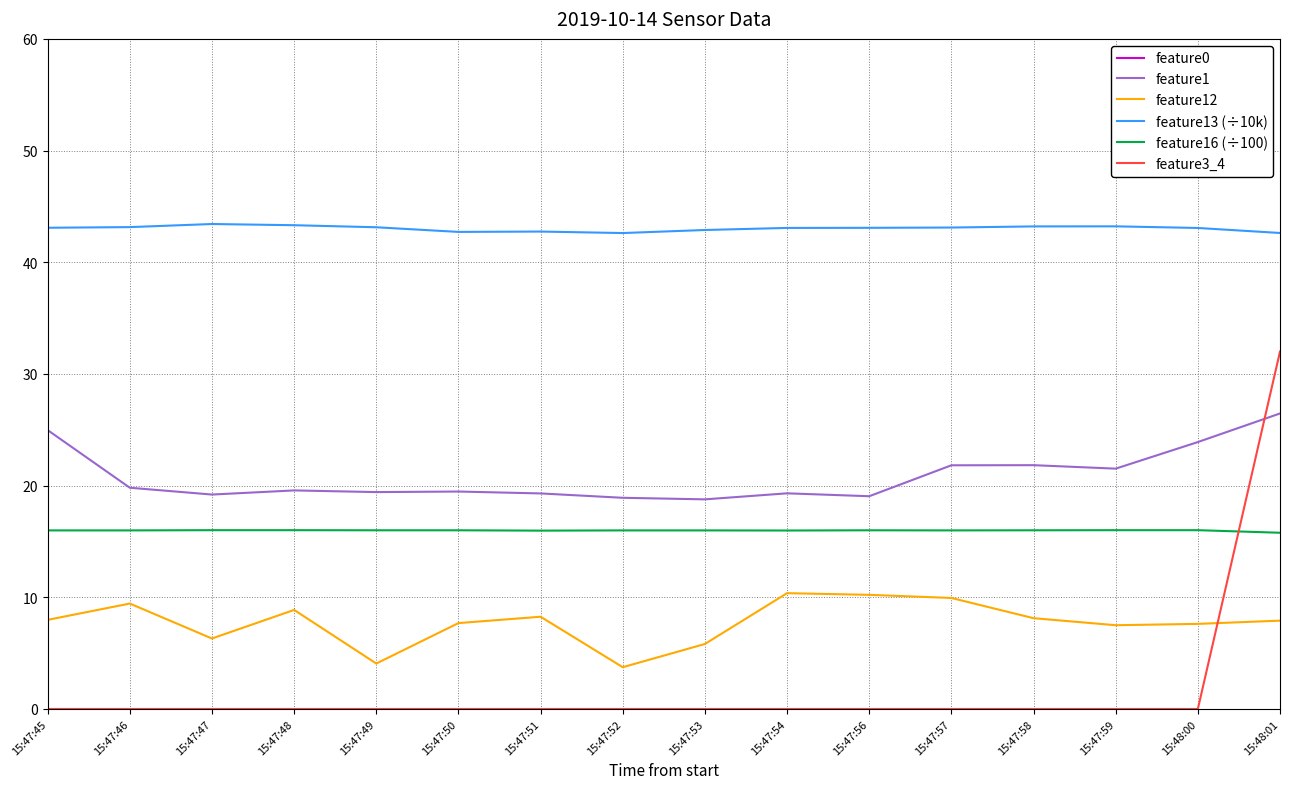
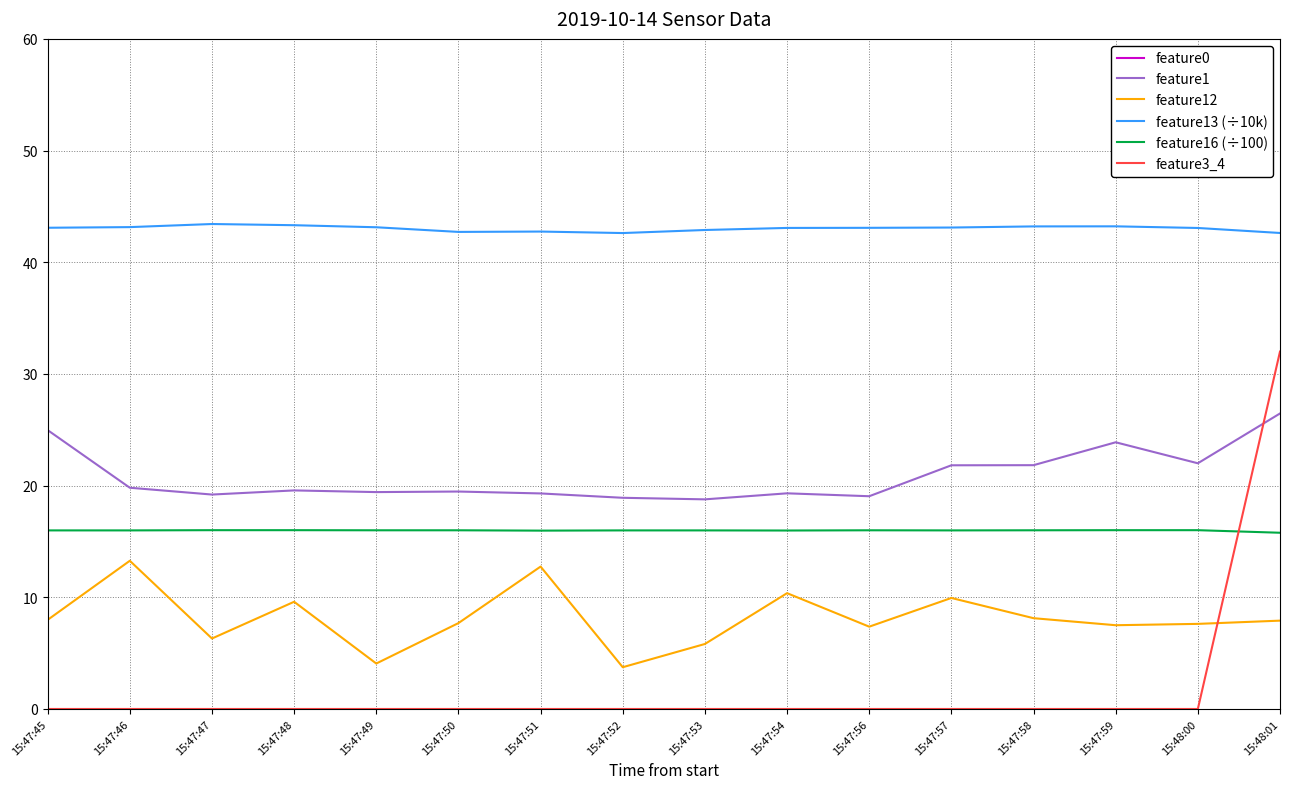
  {
    "feature1": {
      "15:47:45": 25.0,
      "15:47:46": 19.8,
      "15:47:47": 19.2,
      "15:47:48": 19.6,
      "15:47:49": 19.4,
      "15:47:50": 19.5,
      "15:47:51": 19.3,
      "15:47:52": 18.9,
      "15:47:53": 18.8,
      "15:47:54": 19.3,
      "15:47:56": 19.1,
      "15:47:57": 21.8,
      "15:47:58": 21.8,
-     "15:47:59": 21.5,
-     "15:48:00": 23.9,
+     "15:47:59": 23.9,
+     "15:48:00": 22.0,
      "15:48:01": 26.5
    },
    "feature12": {
      "15:47:45": 8.0,
-     "15:47:46": 9.4,
+     "15:47:46": 13.3,
      "15:47:47": 6.3,
-     "15:47:48": 8.9,
+     "15:47:48": 9.6,
      "15:47:49": 4.1,
      "15:47:50": 7.7,
-     "15:47:51": 8.3,
+     "15:47:51": 12.8,
      "15:47:52": 3.7,
      "15:47:53": 5.8,
      "15:47:54": 10.4,
-     "15:47:56": 10.2,
+     "15:47:56": 7.4,
      "15:47:57": 9.9,
      "15:47:58": 8.1,
      "15:47:59": 7.5,
      "15:48:00": 7.6,
      "15:48:01": 7.9
    },
    "feature13 (÷10k)": {
      "15:47:45": 43.1,
      "15:47:46": 43.1,
      "15:47:47": 43.4,
      "15:47:48": 43.3,
      "15:47:49": 43.1,
      "15:47:50": 42.7,
      "15:47:51": 42.7,
      "15:47:52": 42.6,
      "15:47:53": 42.9,
      "15:47:54": 43.1,
      "15:47:56": 43.1,
      "15:47:57": 43.1,
      "15:47:58": 43.2,
      "15:47:59": 43.2,
      "15:48:00": 43.1,
      "15:48:01": 42.6
    },
    "feature16 (÷100)": {
      "15:47:45": 16.0,
      "15:47:46": 16.0,
      "15:47:47": 16.0,
      "15:47:48": 16.0,
      "15:47:49": 16.0,
      "15:47:50": 16.0,
      "15:47:51": 16.0,
      "15:47:52": 16.0,
      "15:47:53": 16.0,
      "15:47:54": 16.0,
      "15:47:56": 16.0,
      "15:47:57": 16.0,
      "15:47:58": 16.0,
      "15:47:59": 16.0,
      "15:48:00": 16.0,
      "15:48:01": 15.8
    },
    "feature3_4": {
      "15:47:45": 0.0,
      "15:47:46": 0.0,
      "15:47:47": 0.0,
      "15:47:48": 0.0,
      "15:47:49": 0.0,
      "15:47:50": 0.0,
      "15:47:51": 0.0,
      "15:47:52": 0.0,
      "15:47:53": 0.0,
      "15:47:54": 0.0,
      "15:47:56": 0.0,
      "15:47:57": 0.0,
      "15:47:58": 0.0,
      "15:47:59": 0.0,
      "15:48:00": 0.0,
      "15:48:01": 32.0
    }
  }
